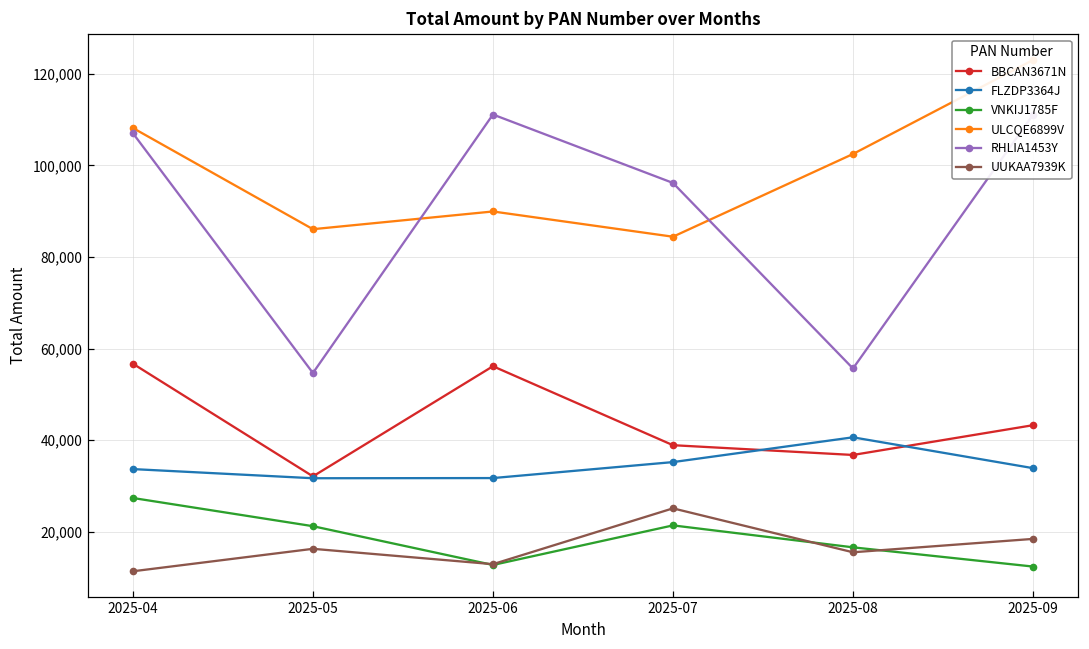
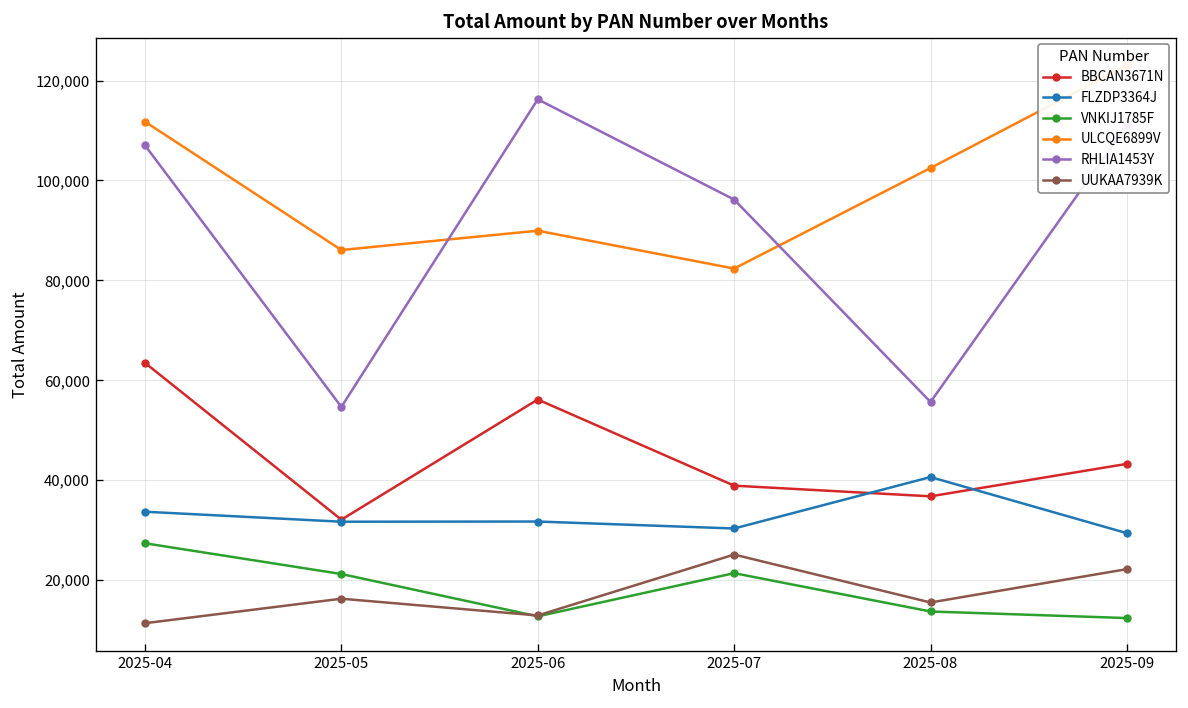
  {
    "BBCAN3671N": {
-     "2025-04": "57,000",
+     "2025-04": "63,000",
      "2025-06": "56,000",
      "2025-07": "39,000",
      "2025-08": "37,000",
      "2025-09": "43,000"
    },
    "FLZDP3364J": {
      "2025-04": "34,000",
      "2025-06": "32,000",
-     "2025-07": "35,000",
+     "2025-07": "30,000",
      "2025-08": "41,000",
-     "2025-09": "34,000"
+     "2025-09": "29,000"
    },
    "VNKIJ1785F": {
      "2025-04": "27,000",
      "2025-05": "21,000",
      "2025-07": "21,000",
-     "2025-08": "17,000",
+     "2025-08": "14,000",
      "2025-09": "12,000"
    },
    "ULCQE6899V": {
-     "2025-04": "108,000",
+     "2025-04": "112,000",
      "2025-05": "86,000",
      "2025-06": "90,000",
-     "2025-07": "84,000",
+     "2025-07": "82,000",
      "2025-08": "102,000"
    },
    "RHLIA1453Y": {
      "2025-04": "107,000",
      "2025-05": "55,000",
-     "2025-06": "111,000",
+     "2025-06": "116,000",
      "2025-07": "96,000",
      "2025-08": "56,000"
    },
    "UUKAA7939K": {
      "2025-04": "11,000",
      "2025-05": "16,000",
      "2025-07": "25,000",
      "2025-08": "16,000",
-     "2025-09": "18,000"
+     "2025-09": "22,000"
    }
  }
